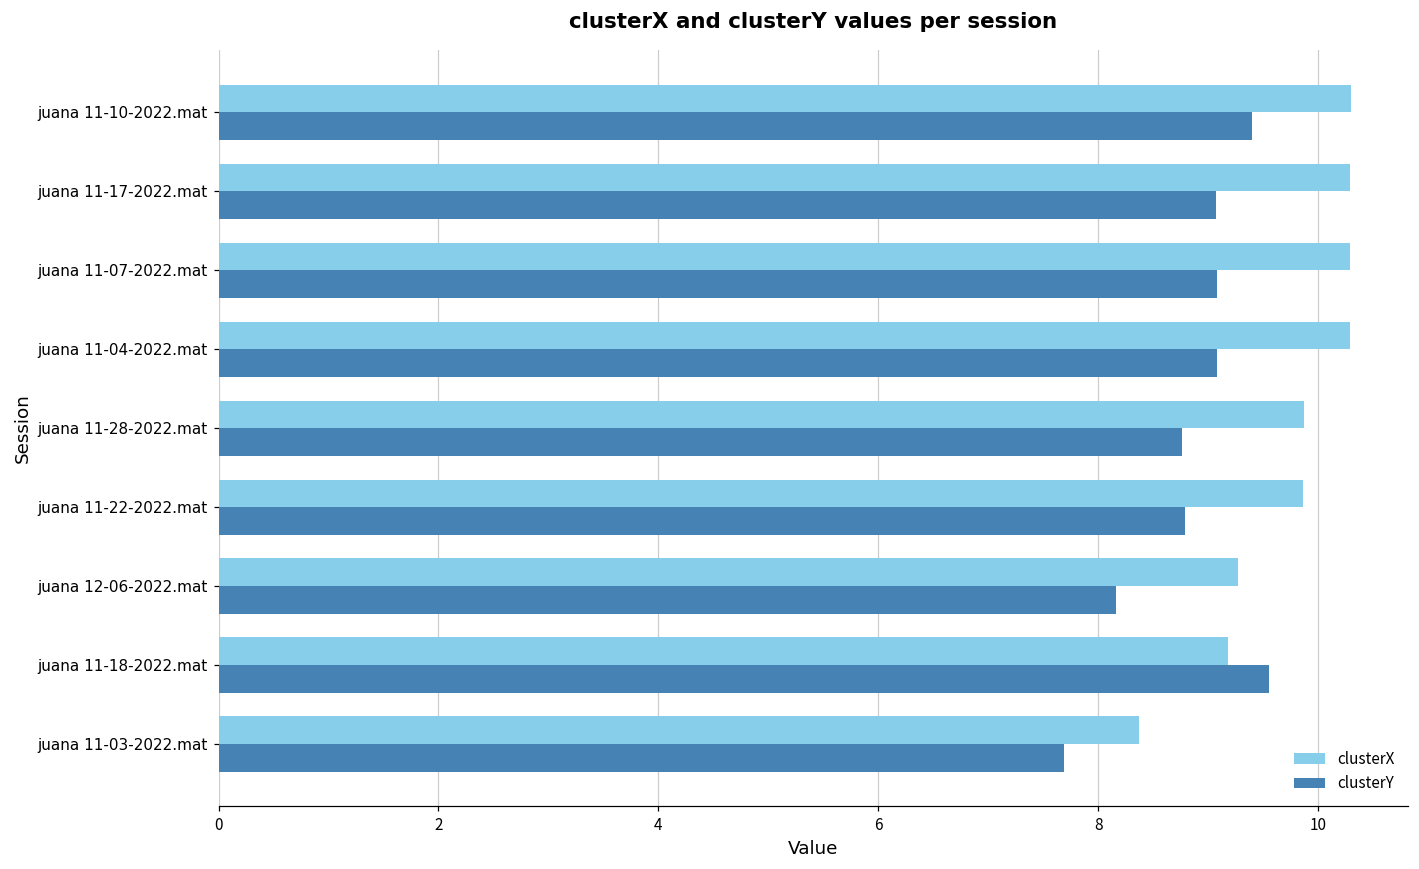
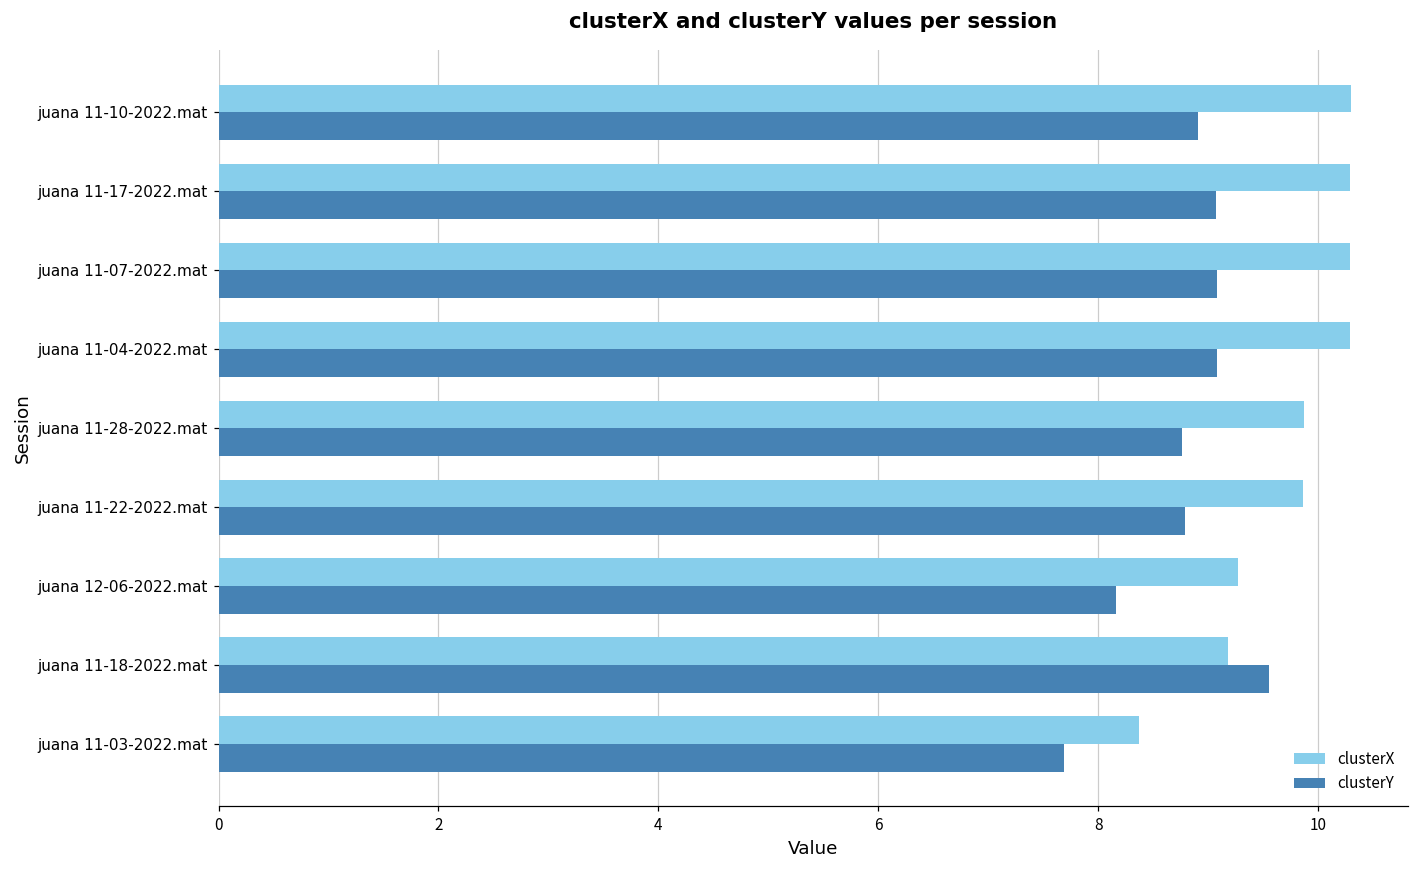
  {
    "clusterX": {
      "juana 11-10-2022.mat": 10.3,
      "juana 11-17-2022.mat": 10.3,
      "juana 11-07-2022.mat": 10.3,
      "juana 11-04-2022.mat": 10.3,
      "juana 11-28-2022.mat": 9.9,
      "juana 11-22-2022.mat": 9.9,
      "juana 12-06-2022.mat": 9.3,
      "juana 11-18-2022.mat": 9.2,
      "juana 11-03-2022.mat": 8.4
    },
    "clusterY": {
-     "juana 11-10-2022.mat": 9.4,
+     "juana 11-10-2022.mat": 8.9,
      "juana 11-17-2022.mat": 9.1,
      "juana 11-07-2022.mat": 9.1,
      "juana 11-04-2022.mat": 9.1,
      "juana 11-28-2022.mat": 8.8,
      "juana 11-22-2022.mat": 8.8,
      "juana 12-06-2022.mat": 8.2,
      "juana 11-18-2022.mat": 9.5,
      "juana 11-03-2022.mat": 7.7
    }
  }
